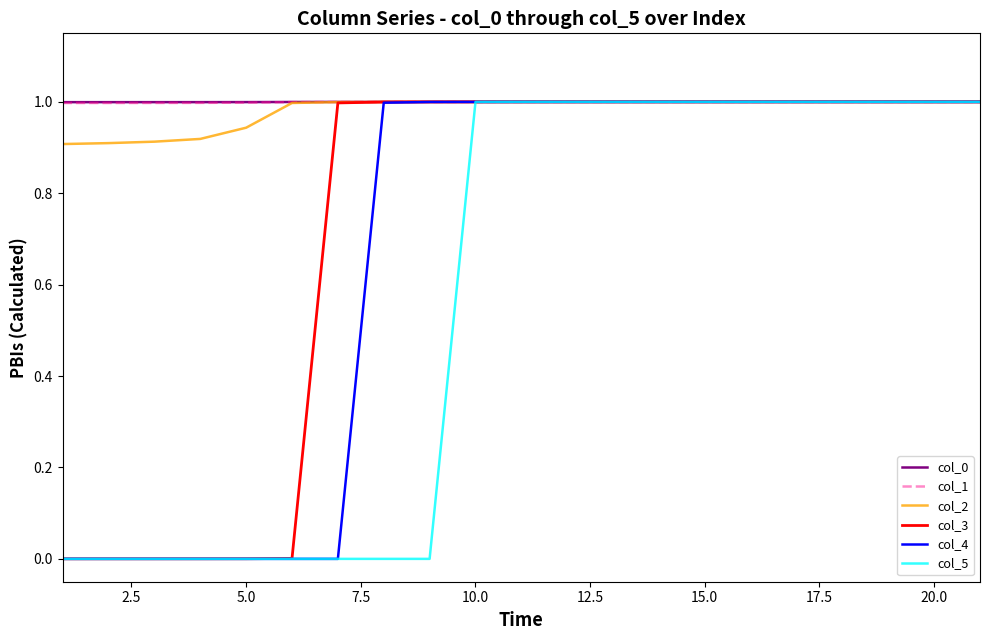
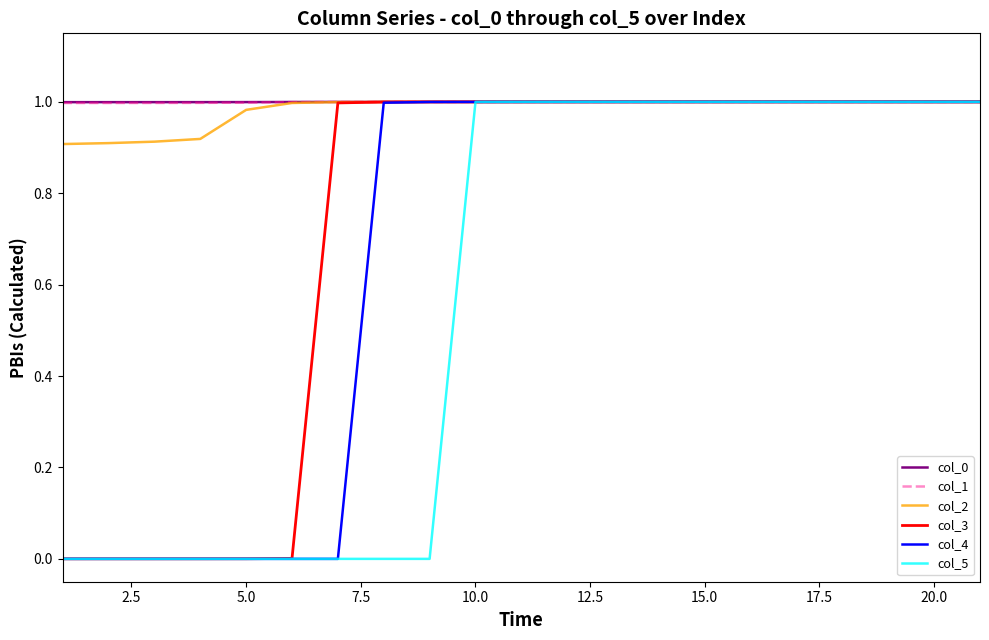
  {
    "col_2": {
-     "5.0": 0.94
+     "5.0": 0.98
    }
  }
